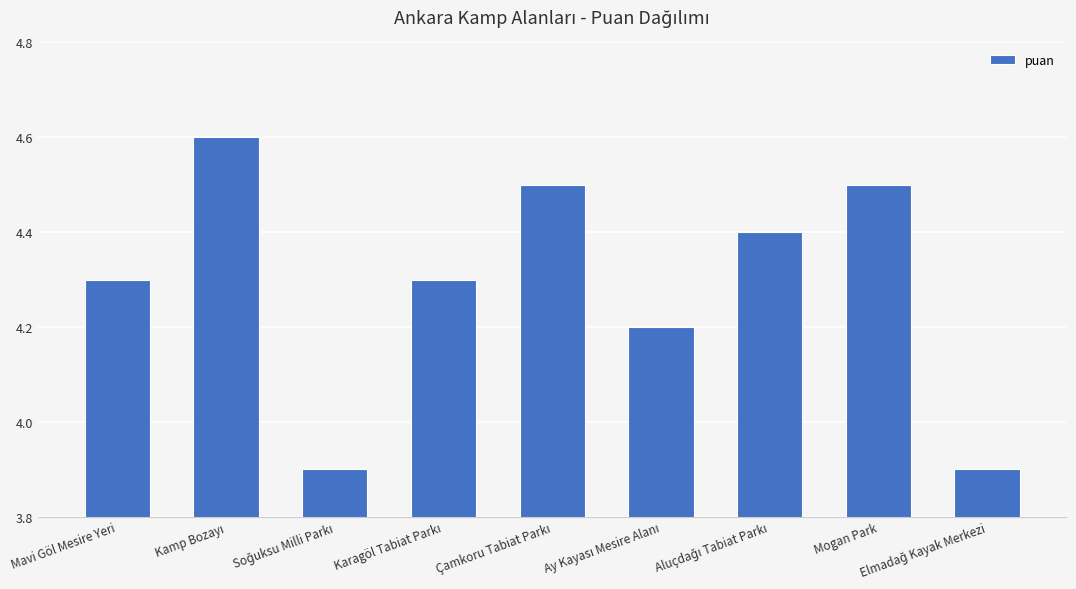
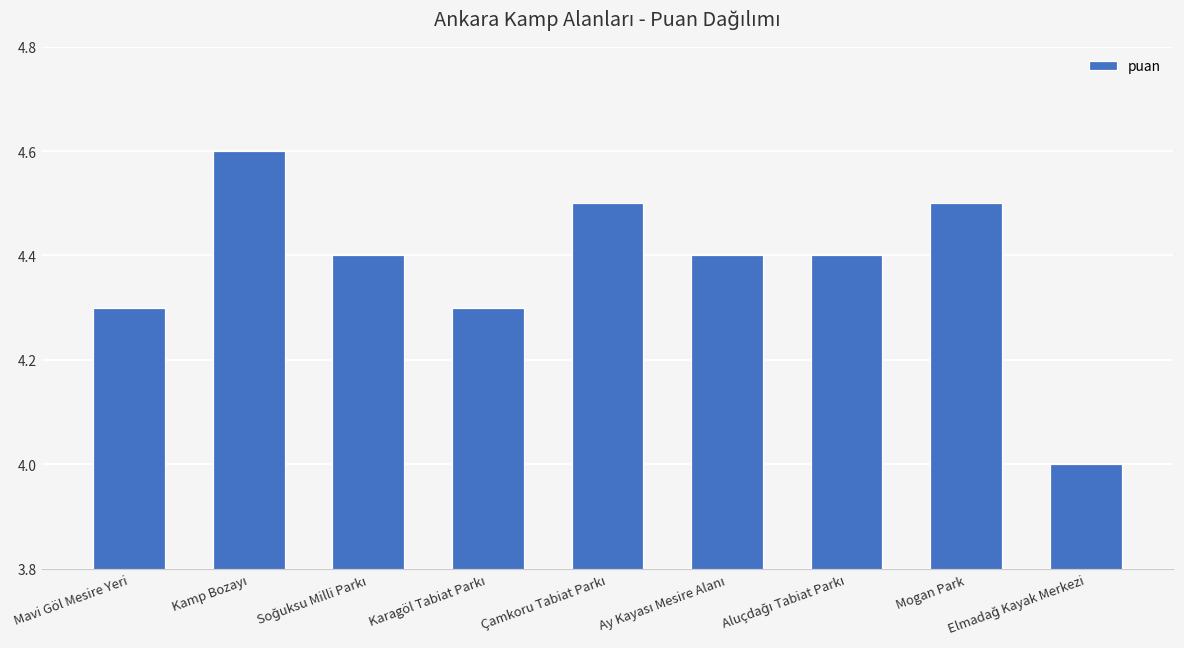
  {
    "Mavi Göl Mesire Yeri": 4.3,
    "Kamp Bozayı": 4.6,
-   "Soğuksu Milli Parkı": 3.9,
+   "Soğuksu Milli Parkı": 4.4,
    "Karagöl Tabiat Parkı": 4.3,
    "Çamkoru Tabiat Parkı": 4.5,
-   "Ay Kayası Mesire Alanı": 4.2,
+   "Ay Kayası Mesire Alanı": 4.4,
    "Aluçdağı Tabiat Parkı": 4.4,
    "Mogan Park": 4.5,
-   "Elmadağ Kayak Merkezi": 3.9
+   "Elmadağ Kayak Merkezi": 4.0
  }
